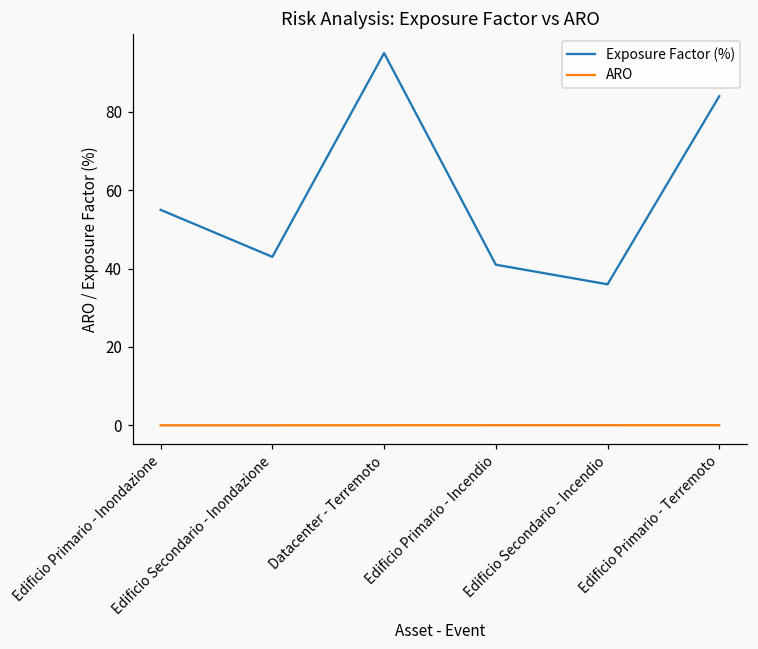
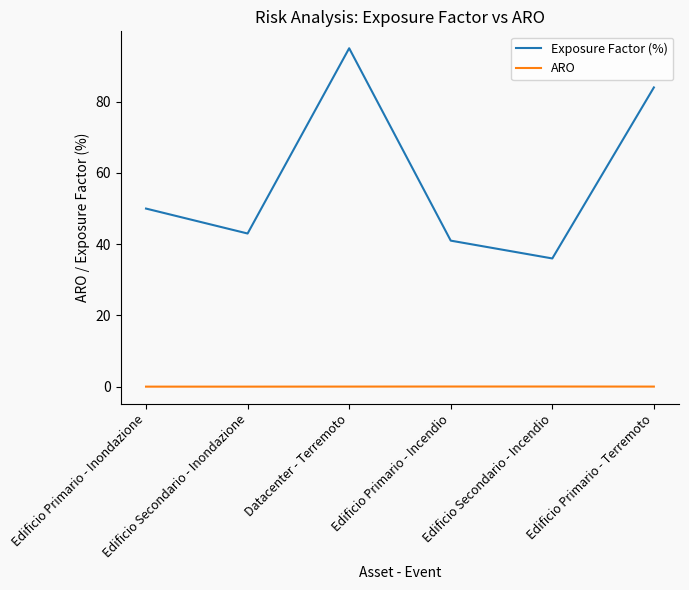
  {
    "Exposure Factor (%)": {
-     "Edificio Primario - Inondazione": 55,
+     "Edificio Primario - Inondazione": 50,
      "Edificio Secondario - Inondazione": 43,
      "Datacenter - Terremoto": 95,
      "Edificio Primario - Incendio": 41,
      "Edificio Secondario - Incendio": 36,
      "Edificio Primario - Terremoto": 84
    },
    "ARO": {
      "Edificio Primario - Inondazione": 0,
      "Edificio Secondario - Inondazione": 0,
      "Datacenter - Terremoto": 0,
      "Edificio Primario - Incendio": 0,
      "Edificio Secondario - Incendio": 0,
      "Edificio Primario - Terremoto": 0
    }
  }
